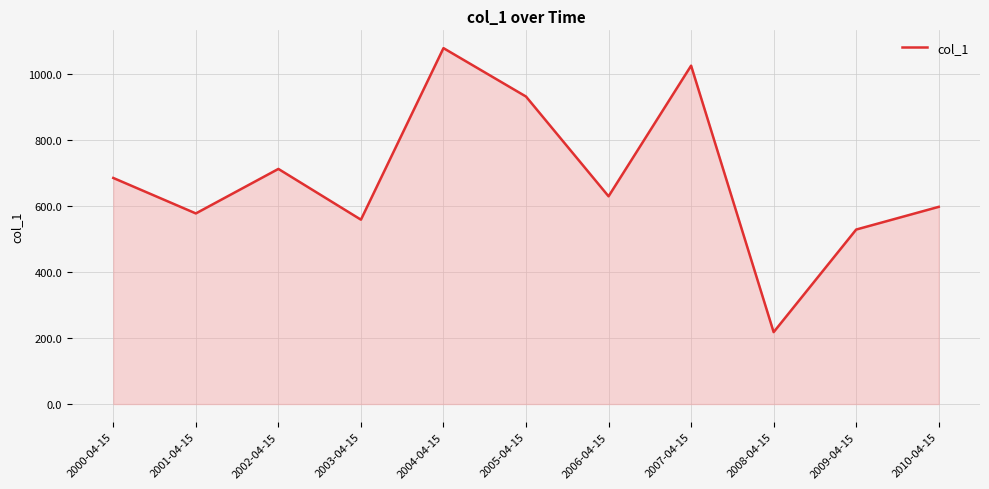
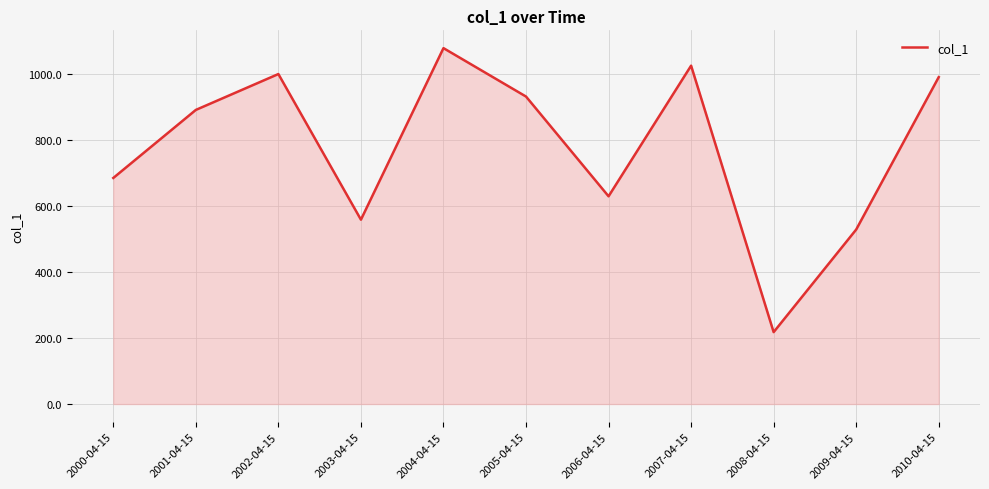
  {
    "2000-04-15": 680,
-   "2001-04-15": 580,
-   "2002-04-15": 710,
+   "2001-04-15": 890,
+   "2002-04-15": 1000,
    "2003-04-15": 560,
    "2004-04-15": 1080,
    "2005-04-15": 930,
    "2006-04-15": 630,
    "2007-04-15": 1020,
    "2008-04-15": 220,
    "2009-04-15": 530,
-   "2010-04-15": 600
+   "2010-04-15": 990
  }
